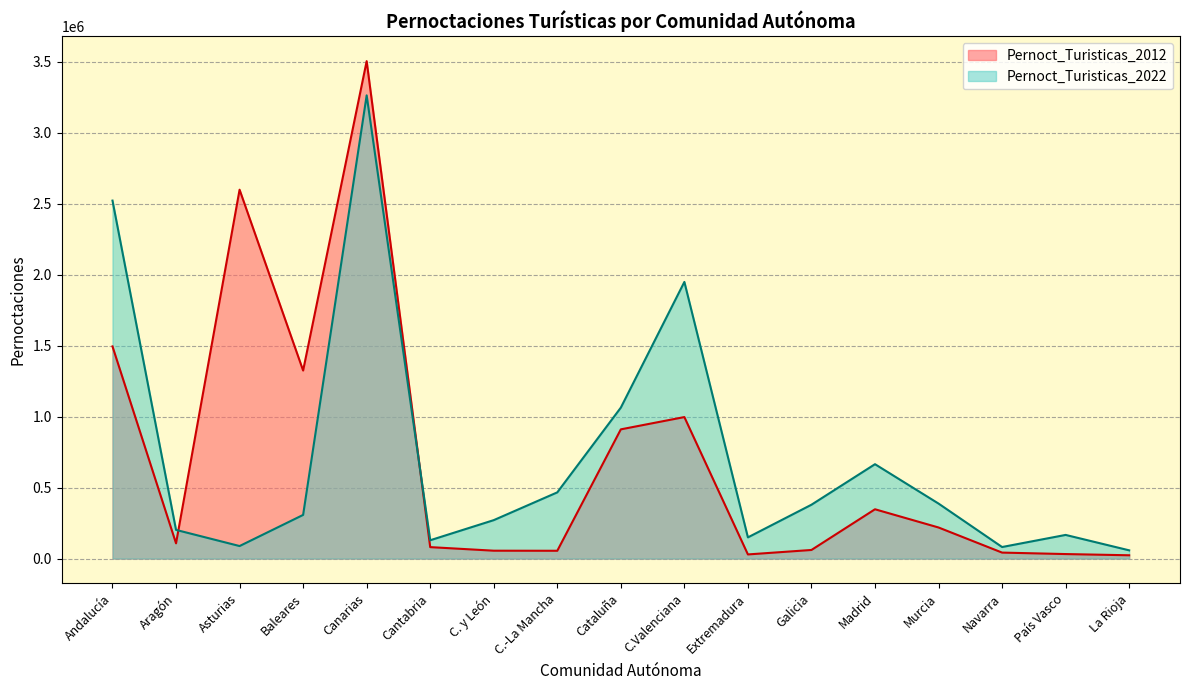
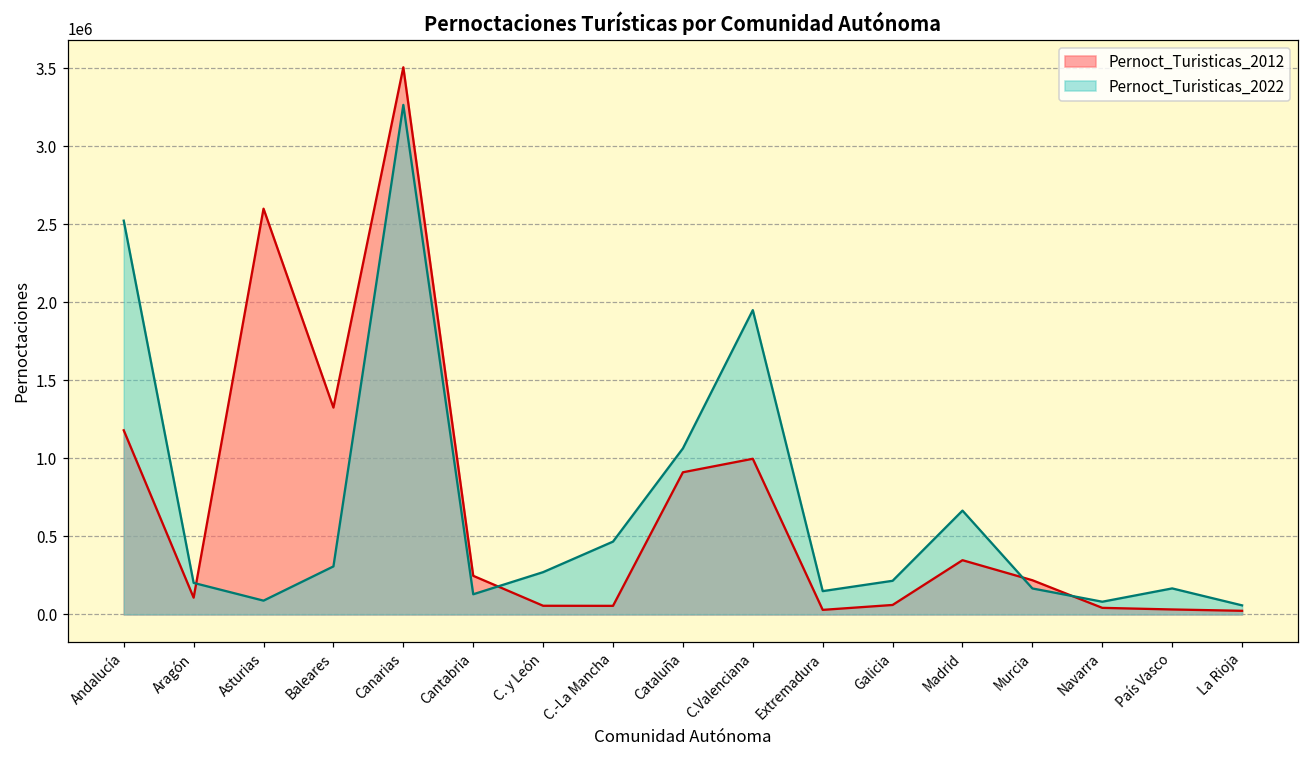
  {
    "Pernoct_Turisticas_2012": {
-     "Andalucía": 1490000,
+     "Andalucía": 1180000,
      "Aragón": 110000,
      "Asturias": 2600000,
      "Baleares": 1330000,
      "Canarias": 3500000,
-     "Cantabria": 80000,
+     "Cantabria": 250000,
      "C. y León": 60000,
      "C.-La Mancha": 60000,
      "Cataluña": 910000,
      "C.Valenciana": 1000000,
      "Extremadura": 30000,
      "Galicia": 60000,
      "Madrid": 350000,
      "Murcia": 220000,
      "Navarra": 40000,
      "País Vasco": 30000,
      "La Rioja": 20000
    },
    "Pernoct_Turisticas_2022": {
      "Andalucía": 2520000,
      "Aragón": 200000,
      "Asturias": 90000,
      "Baleares": 310000,
      "Canarias": 3260000,
      "Cantabria": 130000,
      "C. y León": 270000,
      "C.-La Mancha": 470000,
      "Cataluña": 1060000,
      "C.Valenciana": 1950000,
      "Extremadura": 150000,
-     "Galicia": 380000,
+     "Galicia": 220000,
      "Madrid": 670000,
-     "Murcia": 390000,
+     "Murcia": 170000,
      "Navarra": 80000,
      "País Vasco": 170000,
      "La Rioja": 60000
    }
  }
